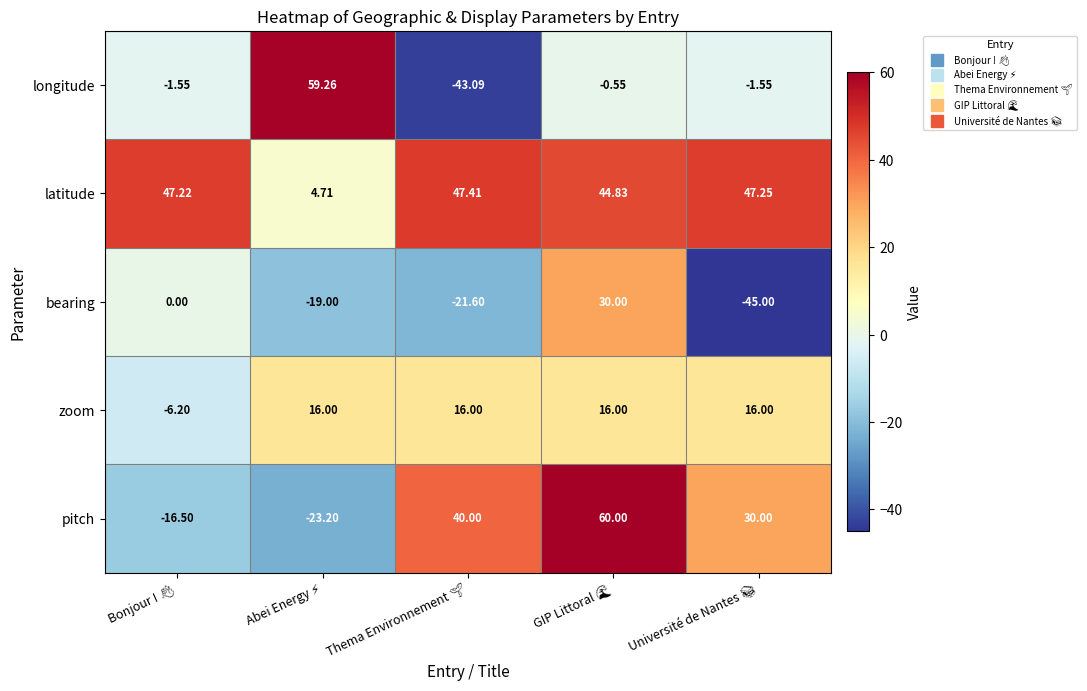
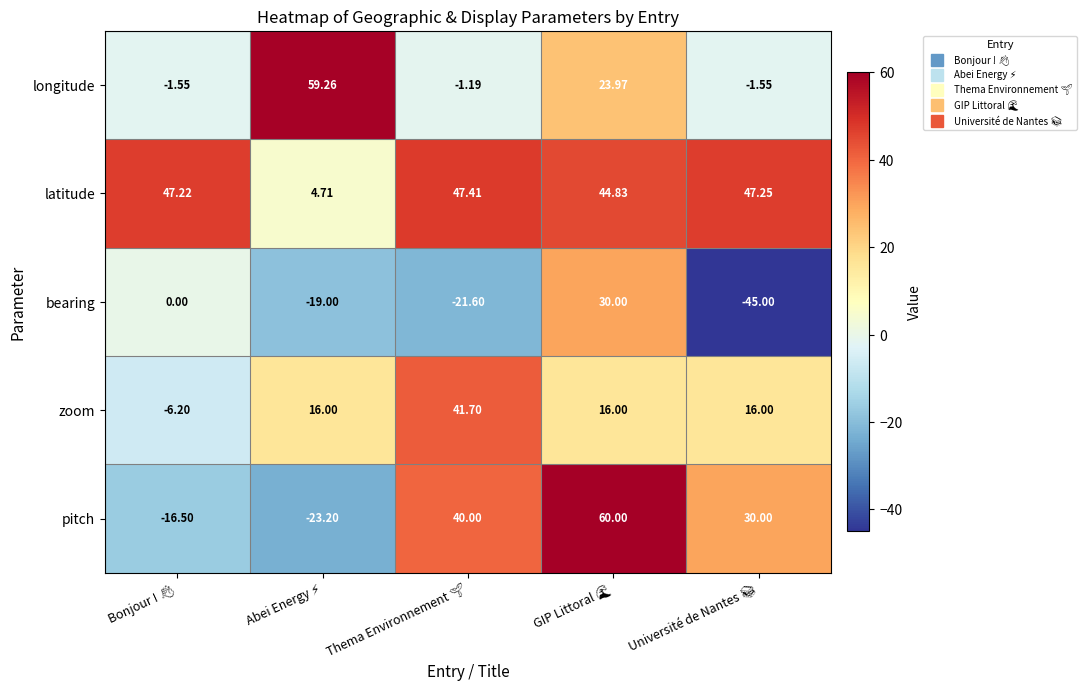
  {
    "longitude": {
      "Bonjour ! 👋": -1.55,
      "Abei Energy ⚡": 59.26,
-     "Thema Environnement 🌱": -43.09,
-     "GIP Littoral 🌊": -0.55,
+     "Thema Environnement 🌱": -1.19,
+     "GIP Littoral 🌊": 23.97,
      "Université de Nantes 📚": -1.55
    },
    "latitude": {
      "Bonjour ! 👋": 47.22,
      "Abei Energy ⚡": 4.71,
      "Thema Environnement 🌱": 47.41,
      "GIP Littoral 🌊": 44.83,
      "Université de Nantes 📚": 47.25
    },
    "bearing": {
      "Bonjour ! 👋": 0.00,
      "Abei Energy ⚡": -19.00,
      "Thema Environnement 🌱": -21.60,
      "GIP Littoral 🌊": 30.00,
      "Université de Nantes 📚": -45.00
    },
    "zoom": {
      "Bonjour ! 👋": -6.20,
      "Abei Energy ⚡": 16.00,
-     "Thema Environnement 🌱": 16.00,
+     "Thema Environnement 🌱": 41.70,
      "GIP Littoral 🌊": 16.00,
      "Université de Nantes 📚": 16.00
    },
    "pitch": {
      "Bonjour ! 👋": -16.50,
      "Abei Energy ⚡": -23.20,
      "Thema Environnement 🌱": 40.00,
      "GIP Littoral 🌊": 60.00,
      "Université de Nantes 📚": 30.00
    }
  }
